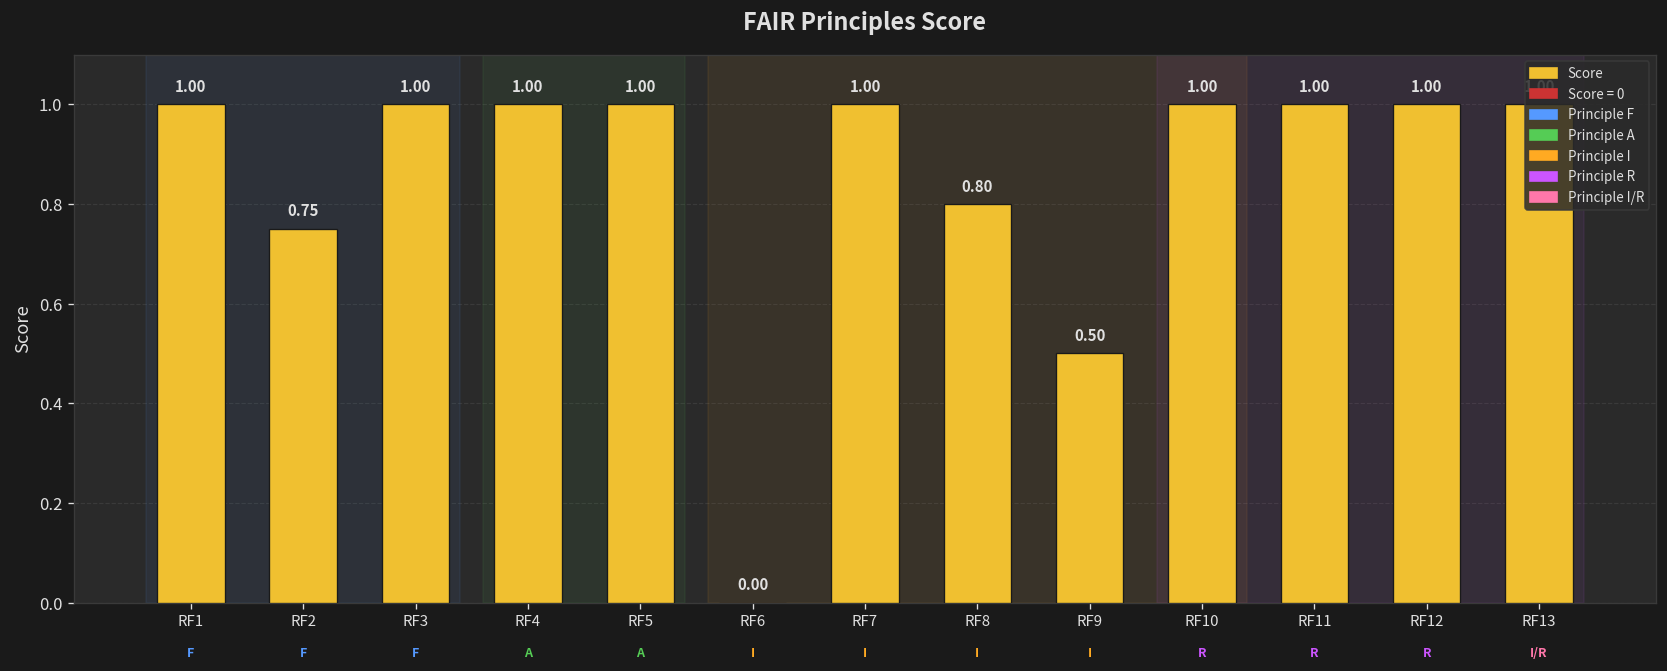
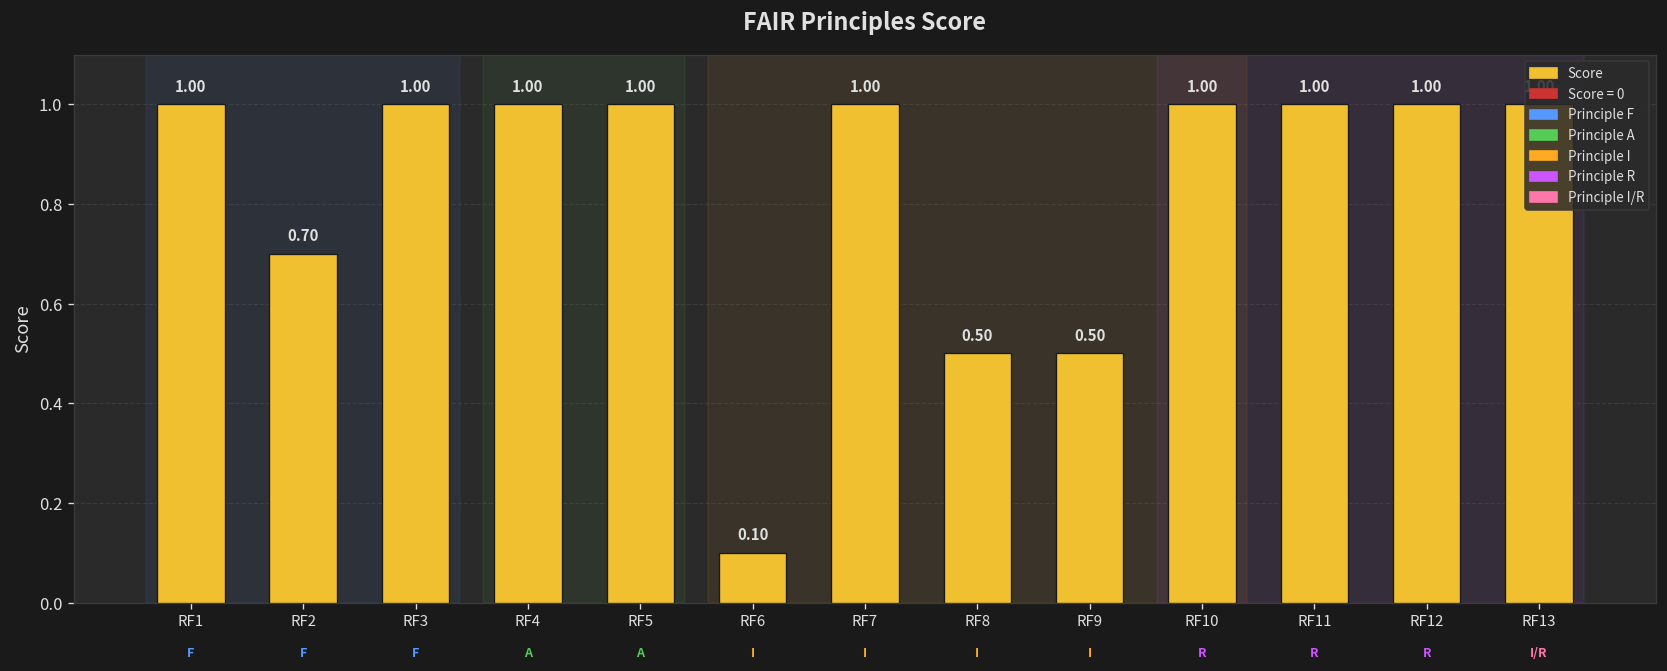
  {
    "RF1": 1.00,
-   "RF2": 0.75,
+   "RF2": 0.70,
    "RF3": 1.00,
    "RF4": 1.00,
    "RF5": 1.00,
-   "RF6": 0.00,
+   "RF6": 0.10,
    "RF7": 1.00,
-   "RF8": 0.80,
+   "RF8": 0.50,
    "RF9": 0.50,
    "RF10": 1.00,
    "RF11": 1.00,
    "RF12": 1.00
  }
